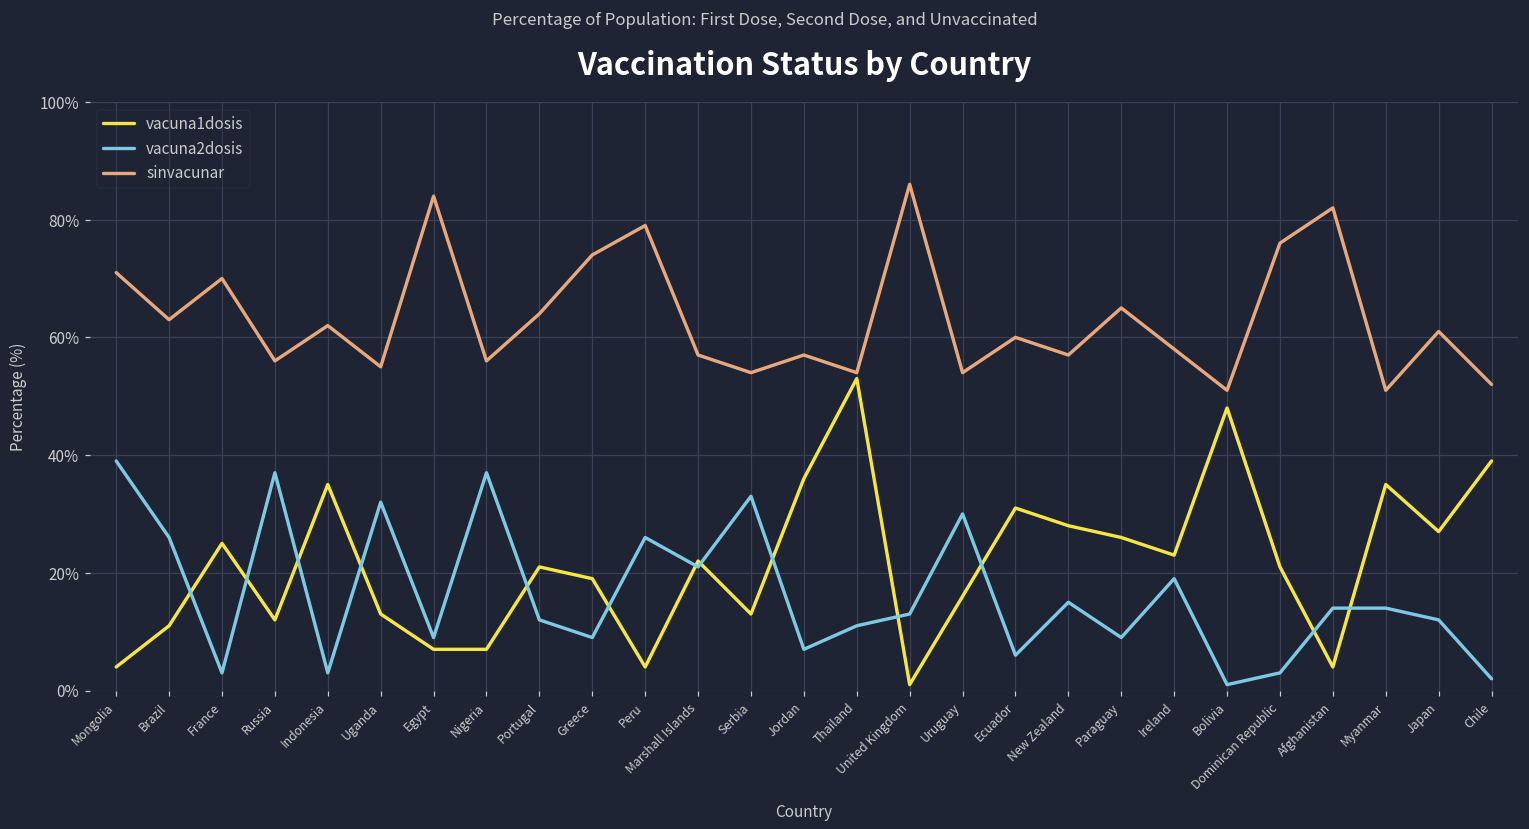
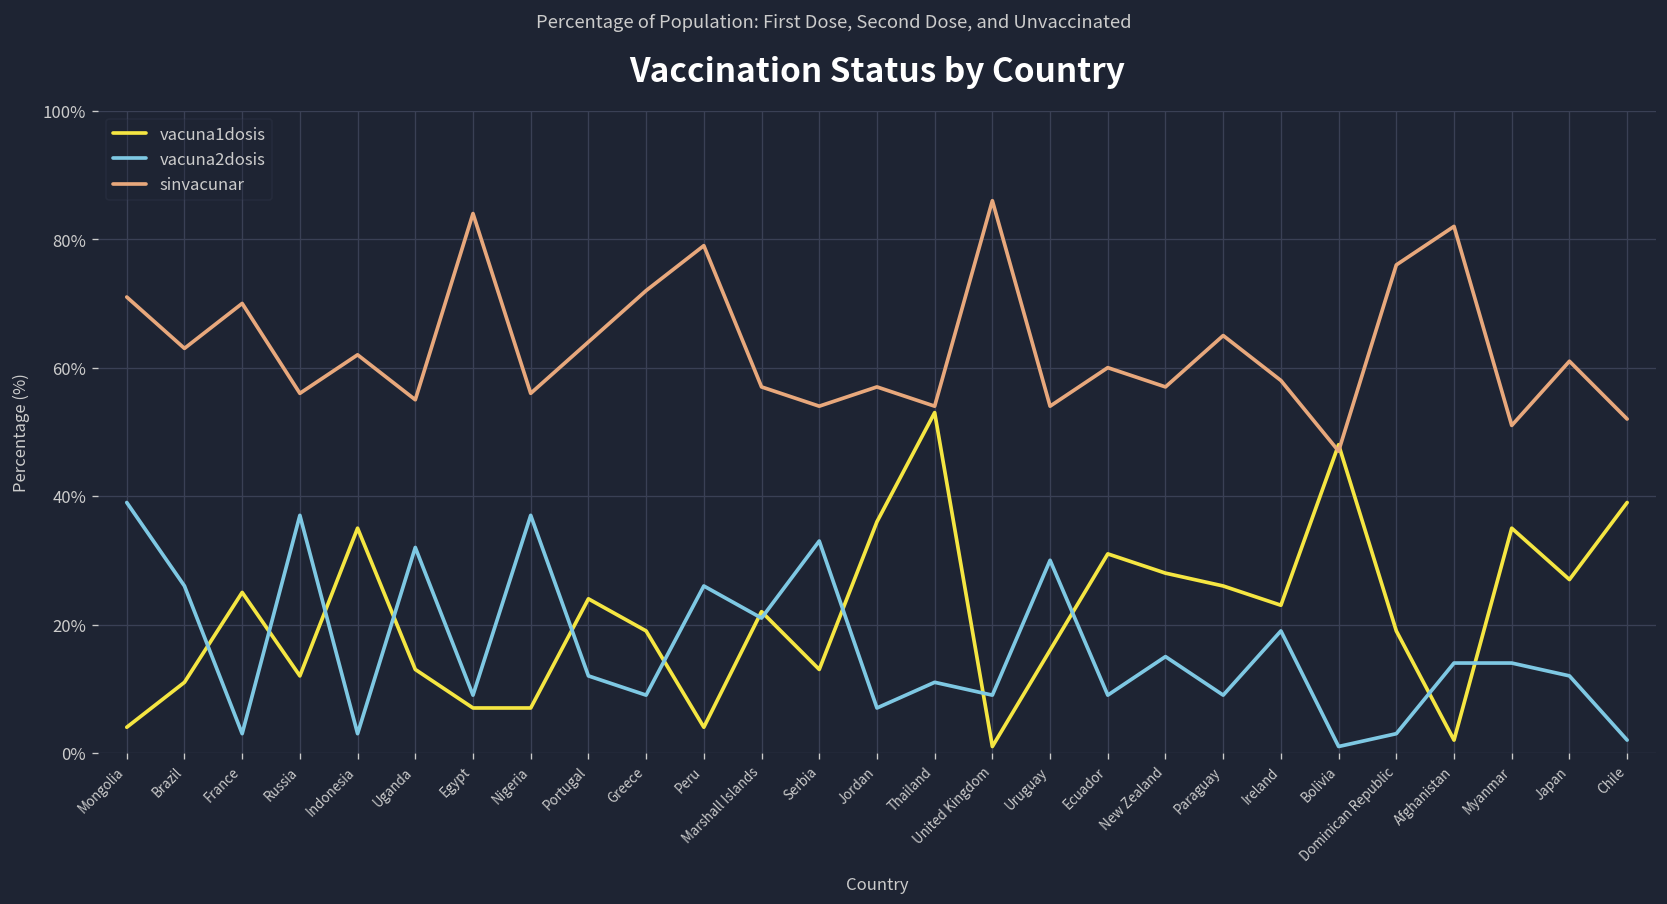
  {
    "vacuna1dosis": {
      "Mongolia": "4%",
      "Brazil": "11%",
      "France": "25%",
      "Russia": "12%",
      "Indonesia": "35%",
      "Uganda": "13%",
      "Egypt": "7%",
      "Nigeria": "7%",
-     "Portugal": "21%",
+     "Portugal": "24%",
      "Greece": "19%",
      "Peru": "4%",
      "Marshall Islands": "22%",
      "Serbia": "13%",
      "Jordan": "36%",
      "Thailand": "53%",
      "United Kingdom": "1%",
      "Uruguay": "16%",
      "Ecuador": "31%",
      "New Zealand": "28%",
      "Paraguay": "26%",
      "Ireland": "23%",
      "Bolivia": "48%",
-     "Dominican Republic": "21%",
-     "Afghanistan": "4%",
+     "Dominican Republic": "19%",
+     "Afghanistan": "2%",
      "Myanmar": "35%",
      "Japan": "27%",
      "Chile": "39%"
    },
    "vacuna2dosis": {
      "Mongolia": "39%",
      "Brazil": "26%",
      "France": "3%",
      "Russia": "37%",
      "Indonesia": "3%",
      "Uganda": "32%",
      "Egypt": "9%",
      "Nigeria": "37%",
      "Portugal": "12%",
      "Greece": "9%",
      "Peru": "26%",
      "Marshall Islands": "21%",
      "Serbia": "33%",
      "Jordan": "7%",
      "Thailand": "11%",
-     "United Kingdom": "13%",
+     "United Kingdom": "9%",
      "Uruguay": "30%",
-     "Ecuador": "6%",
+     "Ecuador": "9%",
      "New Zealand": "15%",
      "Paraguay": "9%",
      "Ireland": "19%",
      "Bolivia": "1%",
      "Dominican Republic": "3%",
      "Afghanistan": "14%",
      "Myanmar": "14%",
      "Japan": "12%",
      "Chile": "2%"
    },
    "sinvacunar": {
      "Mongolia": "71%",
      "Brazil": "63%",
      "France": "70%",
      "Russia": "56%",
      "Indonesia": "62%",
      "Uganda": "55%",
      "Egypt": "84%",
      "Nigeria": "56%",
      "Portugal": "64%",
-     "Greece": "74%",
+     "Greece": "72%",
      "Peru": "79%",
      "Marshall Islands": "57%",
      "Serbia": "54%",
      "Jordan": "57%",
      "Thailand": "54%",
      "United Kingdom": "86%",
      "Uruguay": "54%",
      "Ecuador": "60%",
      "New Zealand": "57%",
      "Paraguay": "65%",
      "Ireland": "58%",
-     "Bolivia": "51%",
+     "Bolivia": "47%",
      "Dominican Republic": "76%",
      "Afghanistan": "82%",
      "Myanmar": "51%",
      "Japan": "61%",
      "Chile": "52%"
    }
  }
